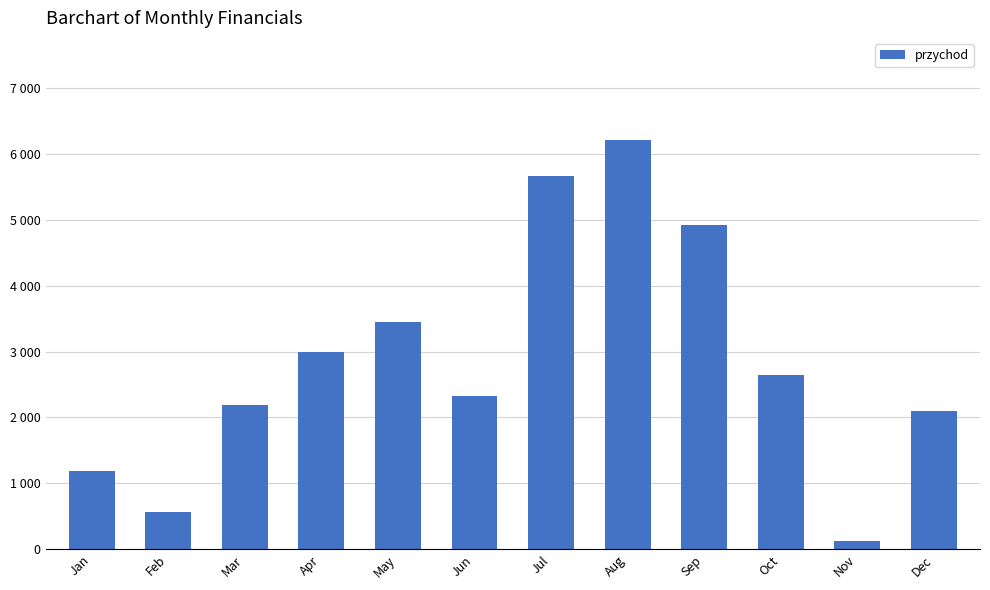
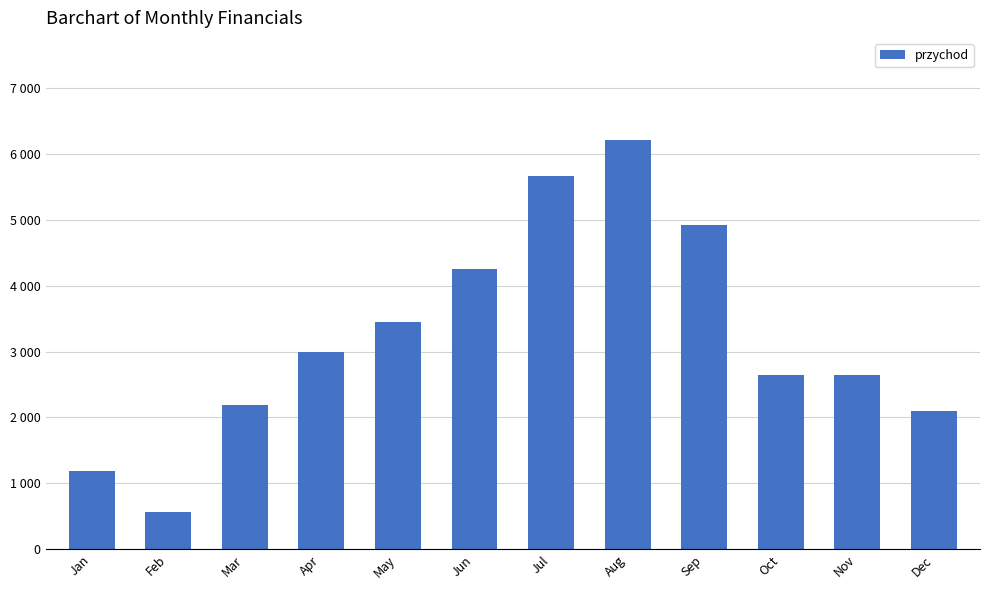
  {
    "Jan": 1200,
    "Feb": 600,
    "Mar": 2200,
    "Apr": 3000,
    "May": 3500,
-   "Jun": 2300,
+   "Jun": 4300,
    "Jul": 5700,
    "Aug": 6200,
    "Sep": 4900,
    "Oct": 2600,
-   "Nov": 100,
+   "Nov": 2600,
    "Dec": 2100
  }
